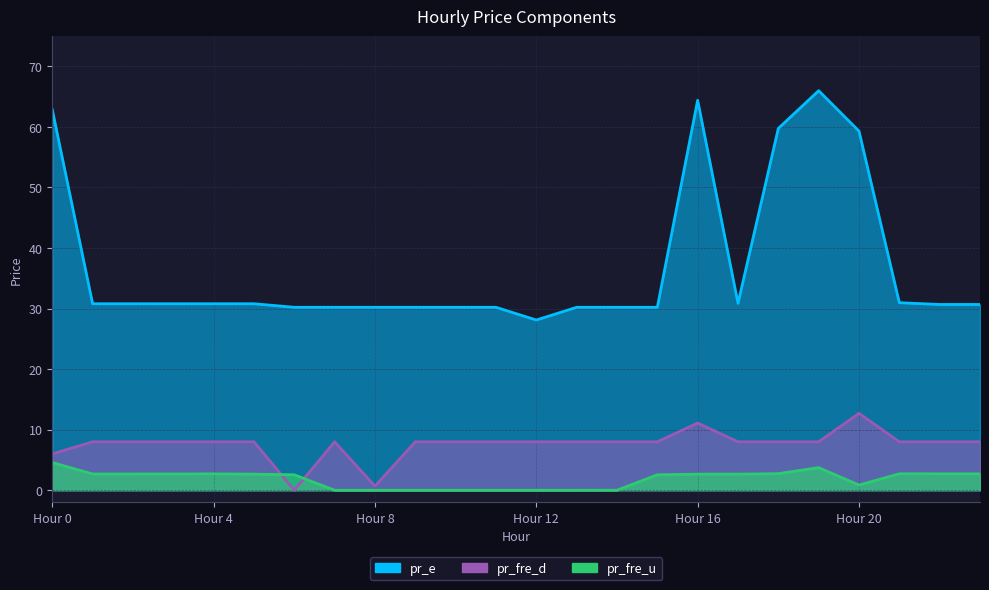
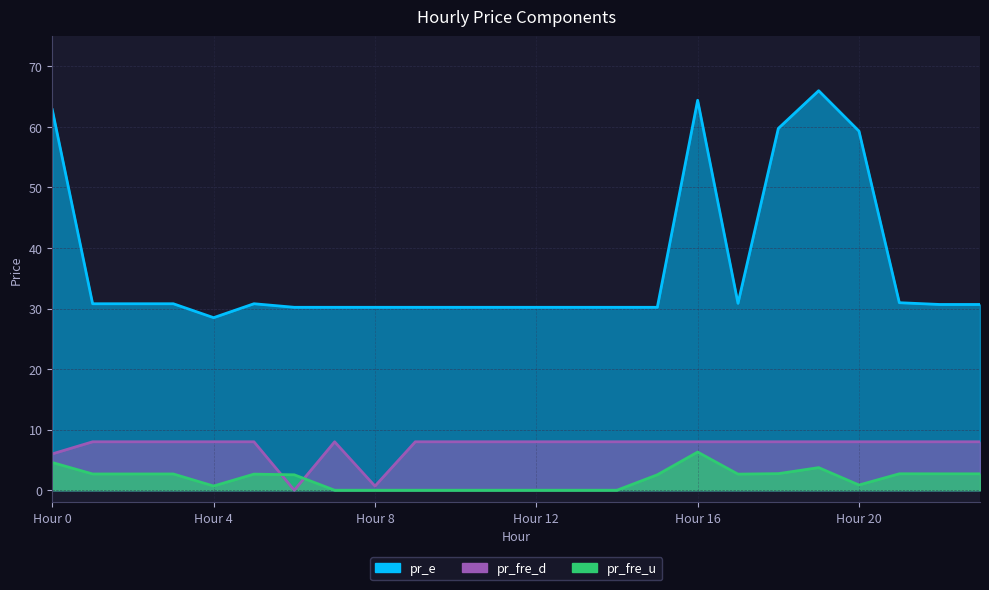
  {
    "pr_e": {
      "Hour 0": 63,
-     "Hour 4": 31,
+     "Hour 4": 29,
      "Hour 8": 30,
-     "Hour 12": 28,
+     "Hour 12": 30,
      "Hour 16": 64,
      "Hour 20": 59
    },
    "pr_fre_d": {
      "Hour 0": 6,
      "Hour 4": 8,
      "Hour 8": 1,
      "Hour 12": 8,
-     "Hour 16": 11,
-     "Hour 20": 13
+     "Hour 16": 8,
+     "Hour 20": 8
    },
    "pr_fre_u": {
      "Hour 0": 5,
-     "Hour 4": 3,
+     "Hour 4": 1,
      "Hour 8": 0,
      "Hour 12": 0,
-     "Hour 16": 3,
+     "Hour 16": 6,
      "Hour 20": 1
    }
  }
